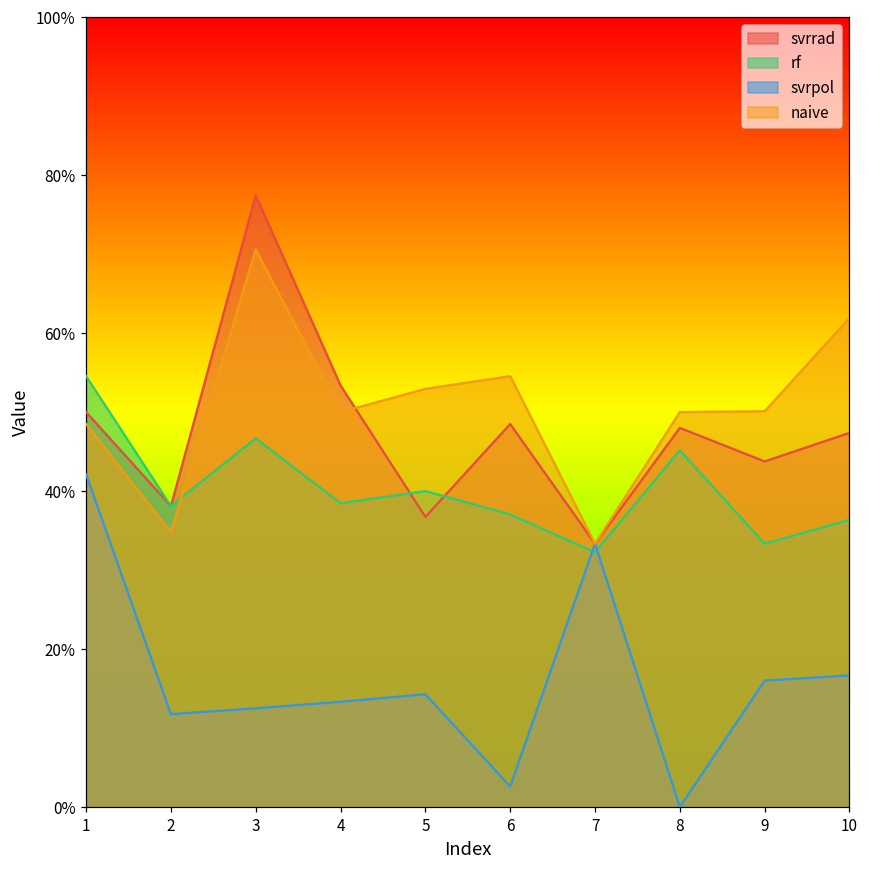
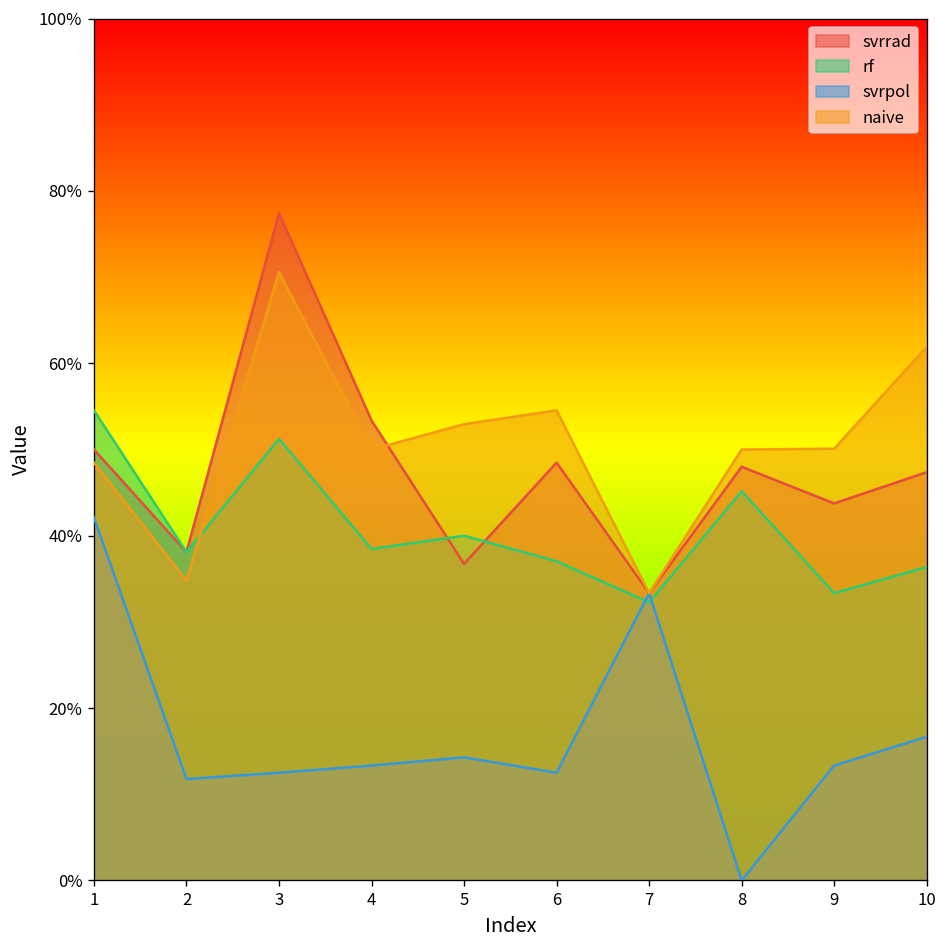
  {
    "svrrad": {
      "1": "50%",
      "3": "77%",
      "4": "53%",
      "5": "37%",
      "6": "48%",
      "8": "48%",
      "9": "44%",
      "10": "47%"
    },
    "rf": {
      "1": "55%",
-     "3": "47%",
+     "3": "51%",
      "4": "38%",
      "5": "40%",
      "6": "37%",
      "7": "32%",
      "8": "45%",
      "9": "33%",
      "10": "36%"
    },
    "svrpol": {
      "1": "42%",
      "2": "12%",
      "3": "13%",
      "4": "13%",
      "5": "14%",
-     "6": "3%",
+     "6": "13%",
      "8": "0%",
-     "9": "16%",
+     "9": "13%",
      "10": "17%"
    },
    "naive": {
      "1": "48%",
      "2": "35%",
      "3": "71%",
      "4": "50%",
      "5": "53%",
      "6": "55%",
      "8": "50%",
      "9": "50%",
      "10": "62%"
    }
  }
